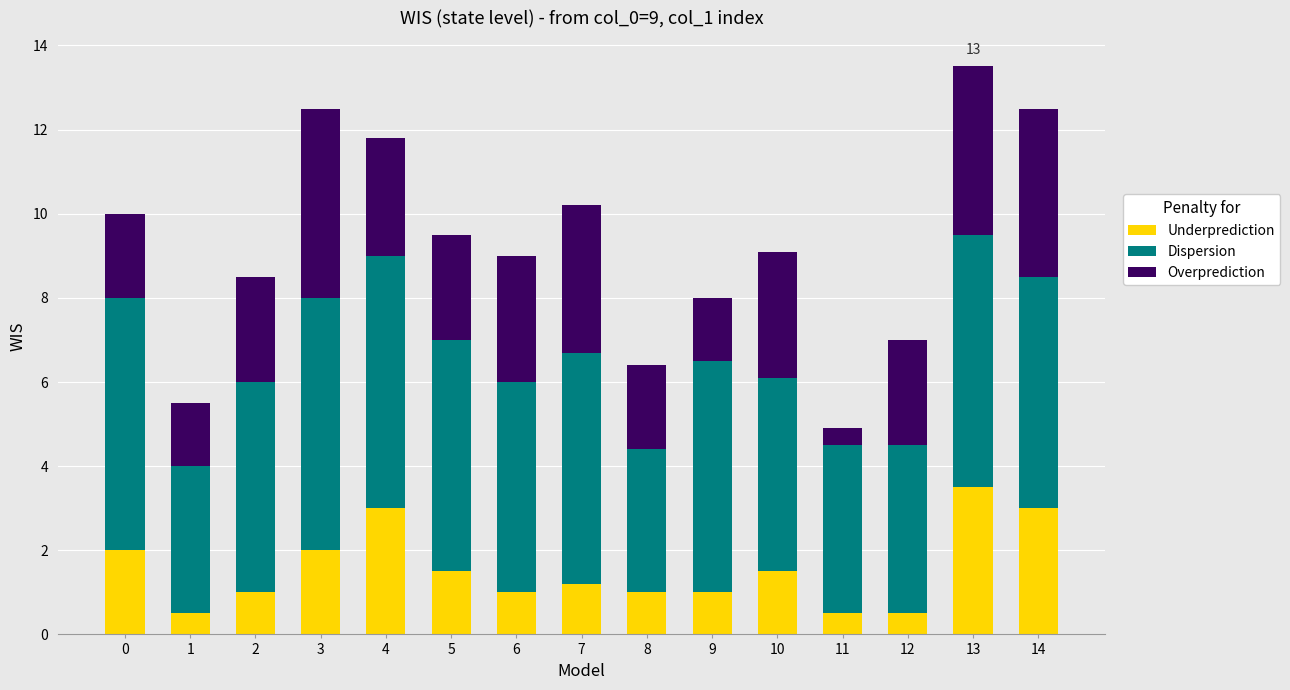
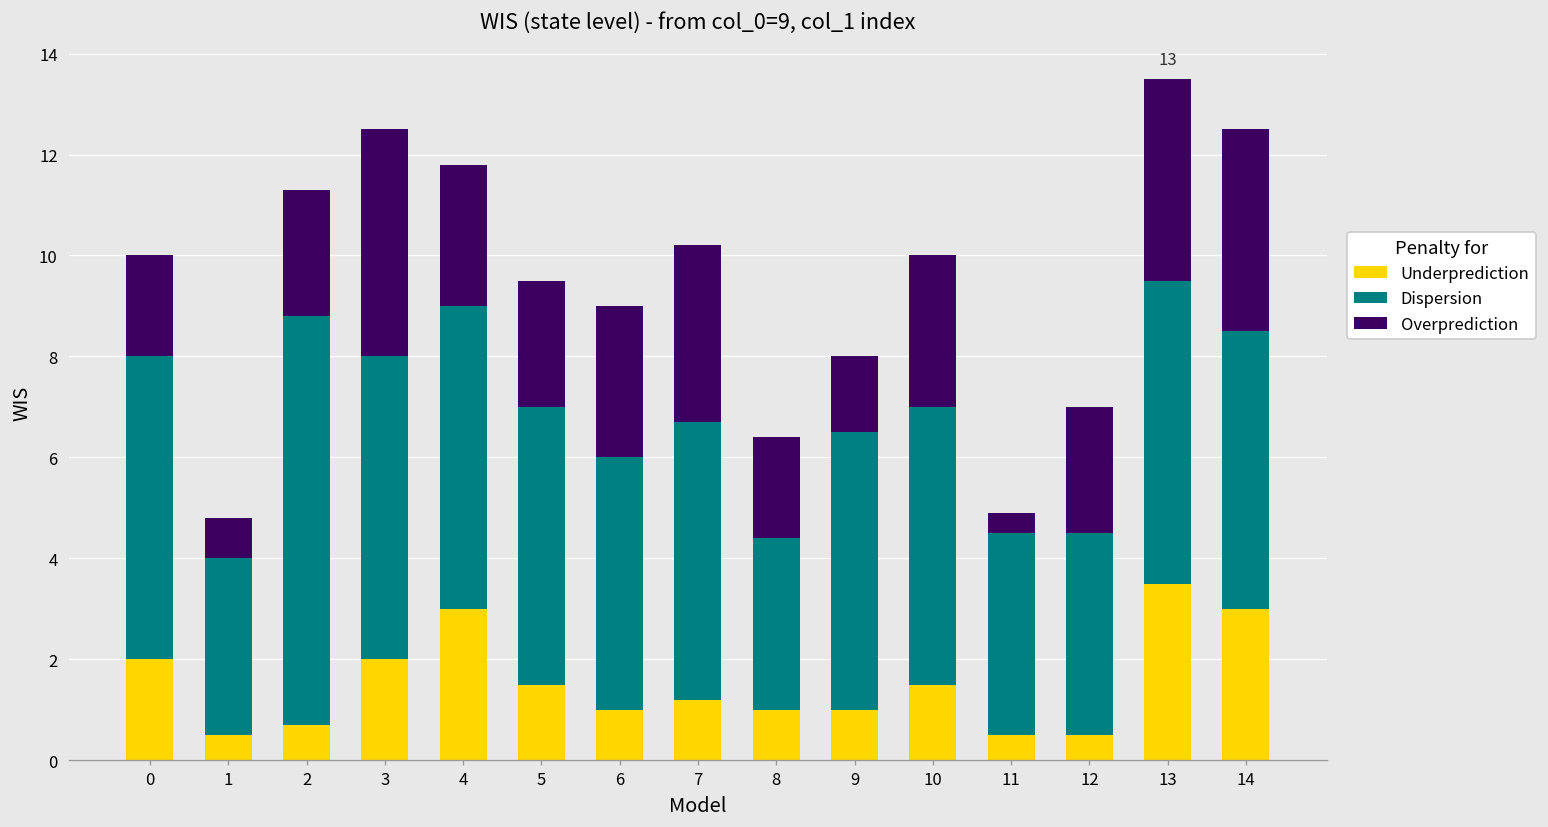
  {
    "Underprediction": {
      "0": 2.0,
      "1": 0.5,
-     "2": 1.0,
+     "2": 0.7,
      "3": 2.0,
      "4": 3.0,
      "5": 1.5,
      "6": 1.0,
      "7": 1.2,
      "8": 1.0,
      "9": 1.0,
      "10": 1.5,
      "11": 0.5,
      "12": 0.5,
      "13": 3.5,
      "14": 3.0
    },
    "Dispersion": {
      "0": 6.0,
      "1": 3.5,
-     "2": 5.0,
+     "2": 8.1,
      "3": 6.0,
      "4": 6.0,
      "5": 5.5,
      "6": 5.0,
      "7": 5.5,
      "8": 3.4,
      "9": 5.5,
-     "10": 4.6,
+     "10": 5.5,
      "11": 4.0,
      "12": 4.0,
      "13": 6.0,
      "14": 5.5
    },
    "Overprediction": {
      "0": 2.0,
-     "1": 1.5,
+     "1": 0.8,
      "2": 2.5,
      "3": 4.5,
      "4": 2.8,
      "5": 2.5,
      "6": 3.0,
      "7": 3.5,
      "8": 2.0,
      "9": 1.5,
      "10": 3.0,
      "11": 0.4,
      "12": 2.5,
      "14": 4.0
    }
  }
